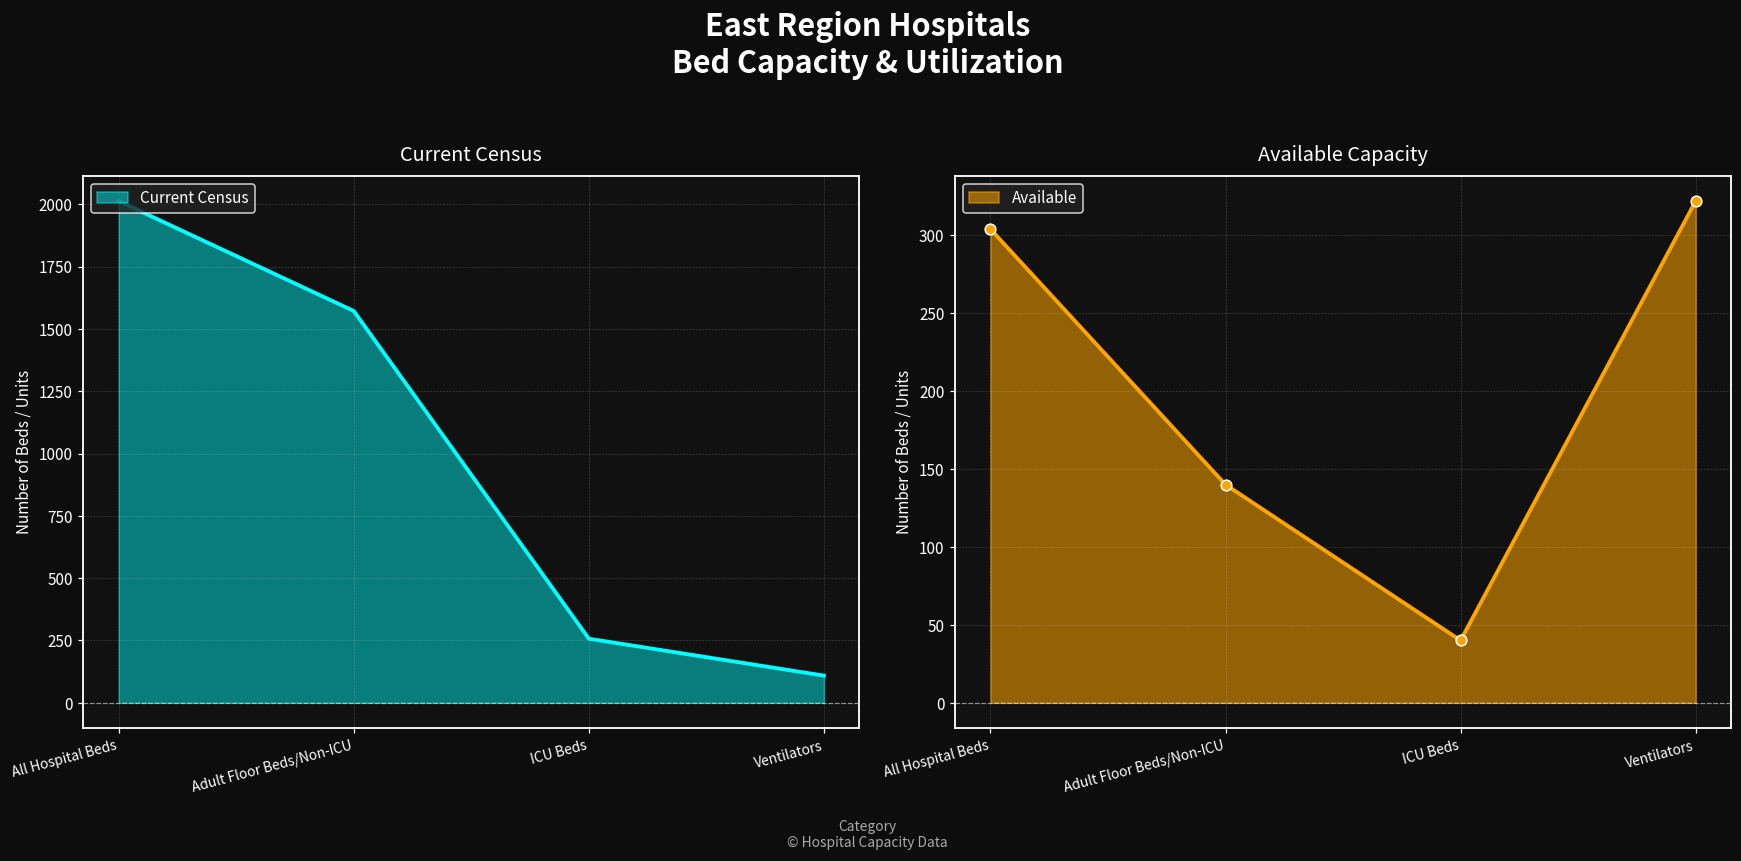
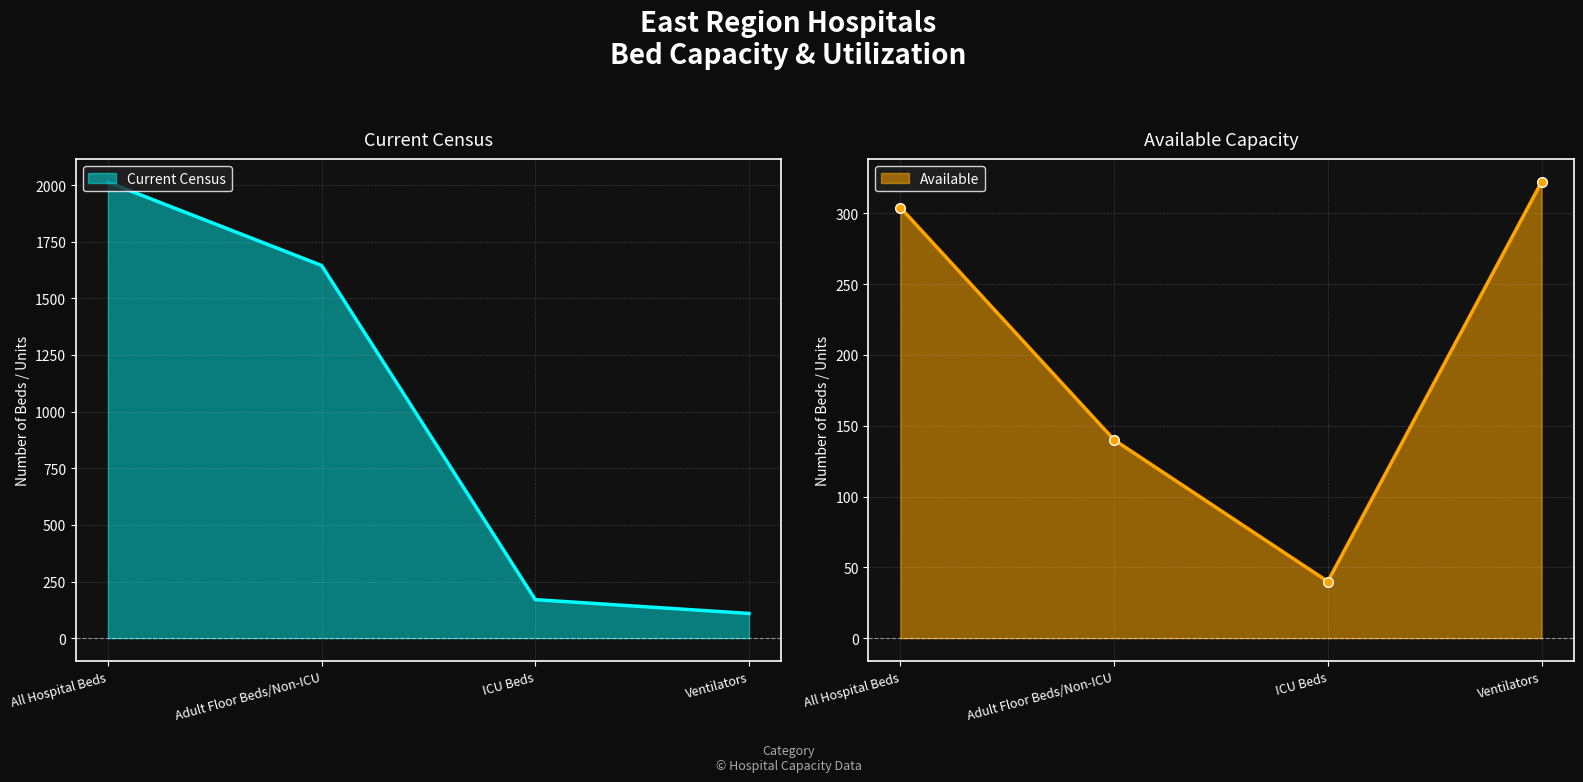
  {
    "Current Census": {
-     "Adult Floor Beds/Non-ICU": 1570,
-     "ICU Beds": 260,
+     "Adult Floor Beds/Non-ICU": 1650,
+     "ICU Beds": 170,
      "Ventilators": 110
    },
    "Available Capacity": {
      "All Hospital Beds": 304,
      "Adult Floor Beds/Non-ICU": 140,
      "ICU Beds": 40,
      "Ventilators": 322
    }
  }
